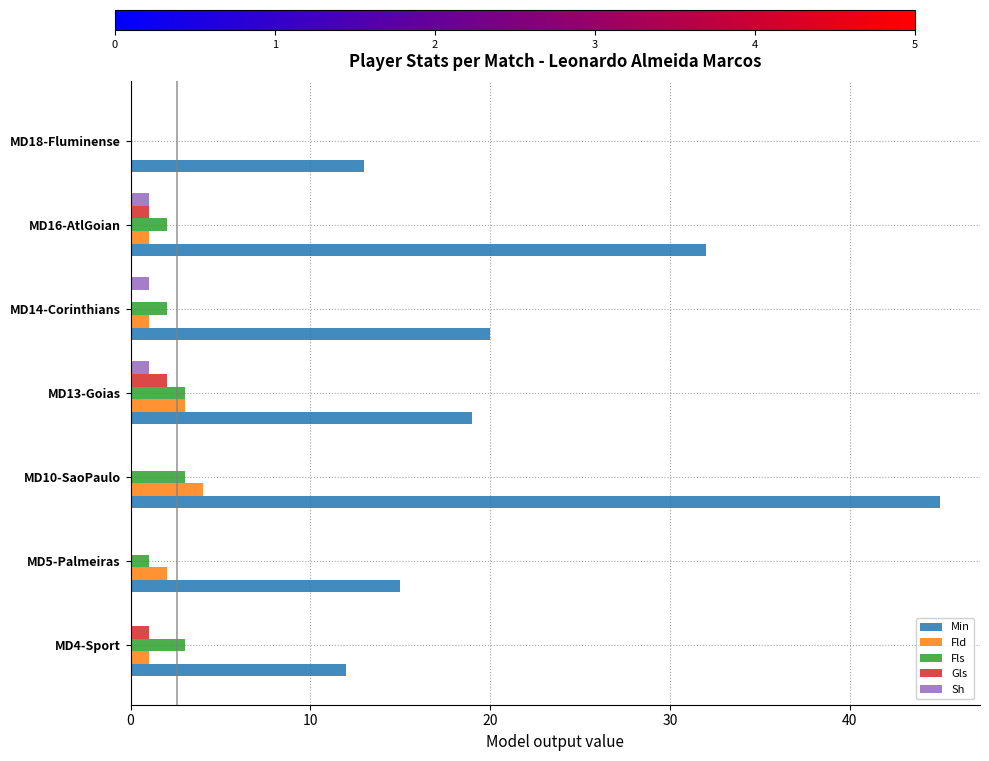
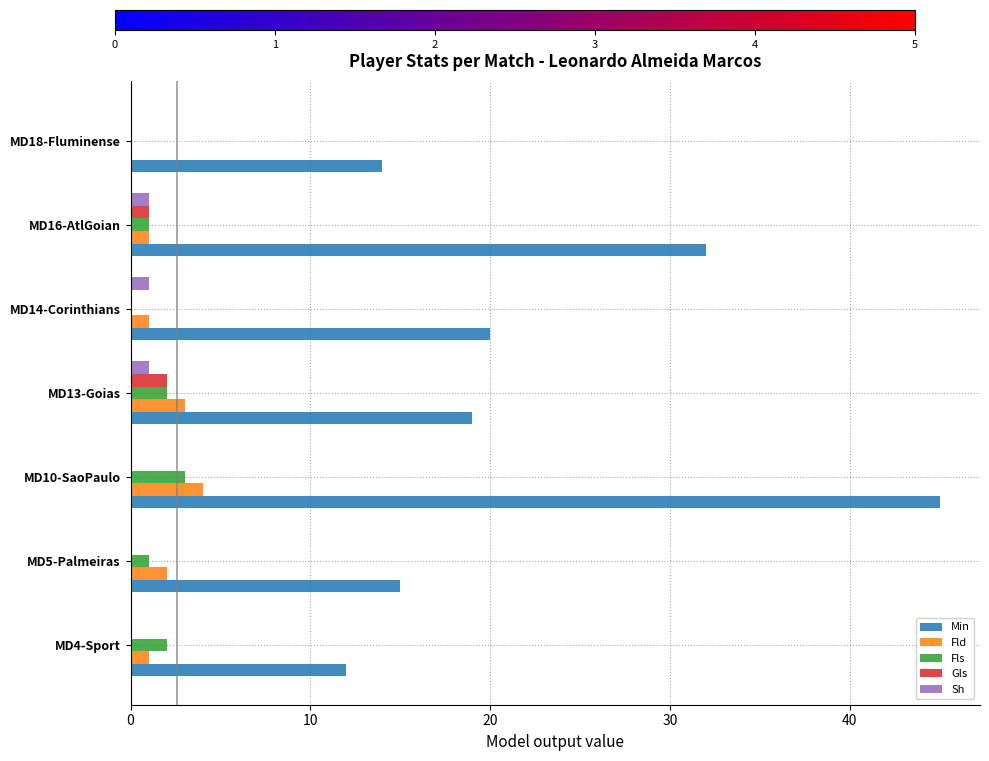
  {
    "Min": {
-     "MD18-Fluminense": 13,
+     "MD18-Fluminense": 14,
      "MD16-AtlGoian": 32,
      "MD14-Corinthians": 20,
      "MD13-Goias": 19,
      "MD10-SaoPaulo": 45,
      "MD5-Palmeiras": 15,
      "MD4-Sport": 12
    },
    "Fld": {
      "MD18-Fluminense": 0,
      "MD16-AtlGoian": 1,
      "MD14-Corinthians": 1,
      "MD13-Goias": 3,
      "MD10-SaoPaulo": 4,
      "MD5-Palmeiras": 2,
      "MD4-Sport": 1
    },
    "Fls": {
      "MD18-Fluminense": 0,
-     "MD16-AtlGoian": 2,
-     "MD14-Corinthians": 2,
-     "MD13-Goias": 3,
+     "MD16-AtlGoian": 1,
+     "MD14-Corinthians": 0,
+     "MD13-Goias": 2,
      "MD10-SaoPaulo": 3,
      "MD5-Palmeiras": 1,
-     "MD4-Sport": 3
+     "MD4-Sport": 2
    },
    "Gls": {
      "MD18-Fluminense": 0,
      "MD16-AtlGoian": 1,
      "MD14-Corinthians": 0,
      "MD13-Goias": 2,
      "MD10-SaoPaulo": 0,
      "MD5-Palmeiras": 0,
-     "MD4-Sport": 1
+     "MD4-Sport": 0
    },
    "Sh": {
      "MD18-Fluminense": 0,
      "MD16-AtlGoian": 1,
      "MD14-Corinthians": 1,
      "MD13-Goias": 1,
      "MD10-SaoPaulo": 0,
      "MD5-Palmeiras": 0,
      "MD4-Sport": 0
    }
  }
